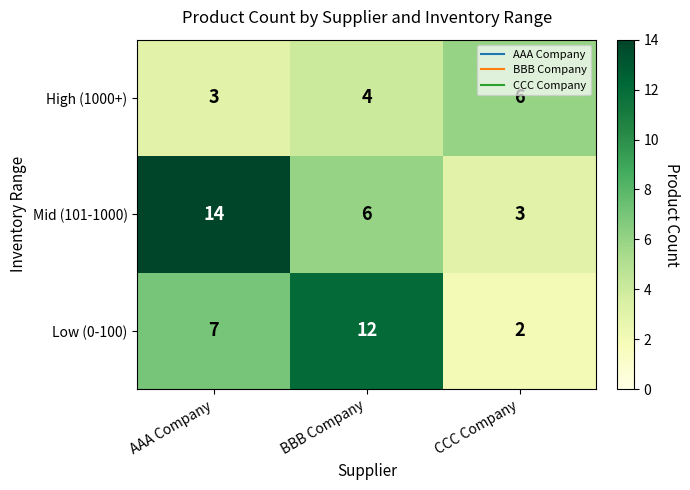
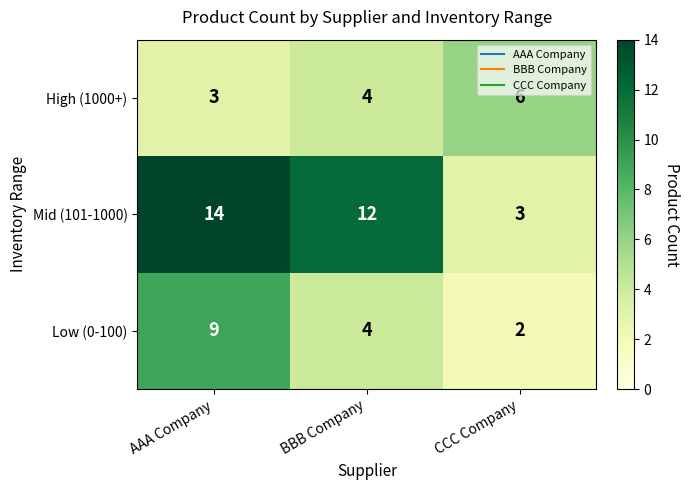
  {
    "High (1000+)": {
      "AAA Company": 3,
      "BBB Company": 4
    },
    "Mid (101-1000)": {
      "AAA Company": 14,
-     "BBB Company": 6,
+     "BBB Company": 12,
      "CCC Company": 3
    },
    "Low (0-100)": {
-     "AAA Company": 7,
-     "BBB Company": 12,
+     "AAA Company": 9,
+     "BBB Company": 4,
      "CCC Company": 2
    }
  }
